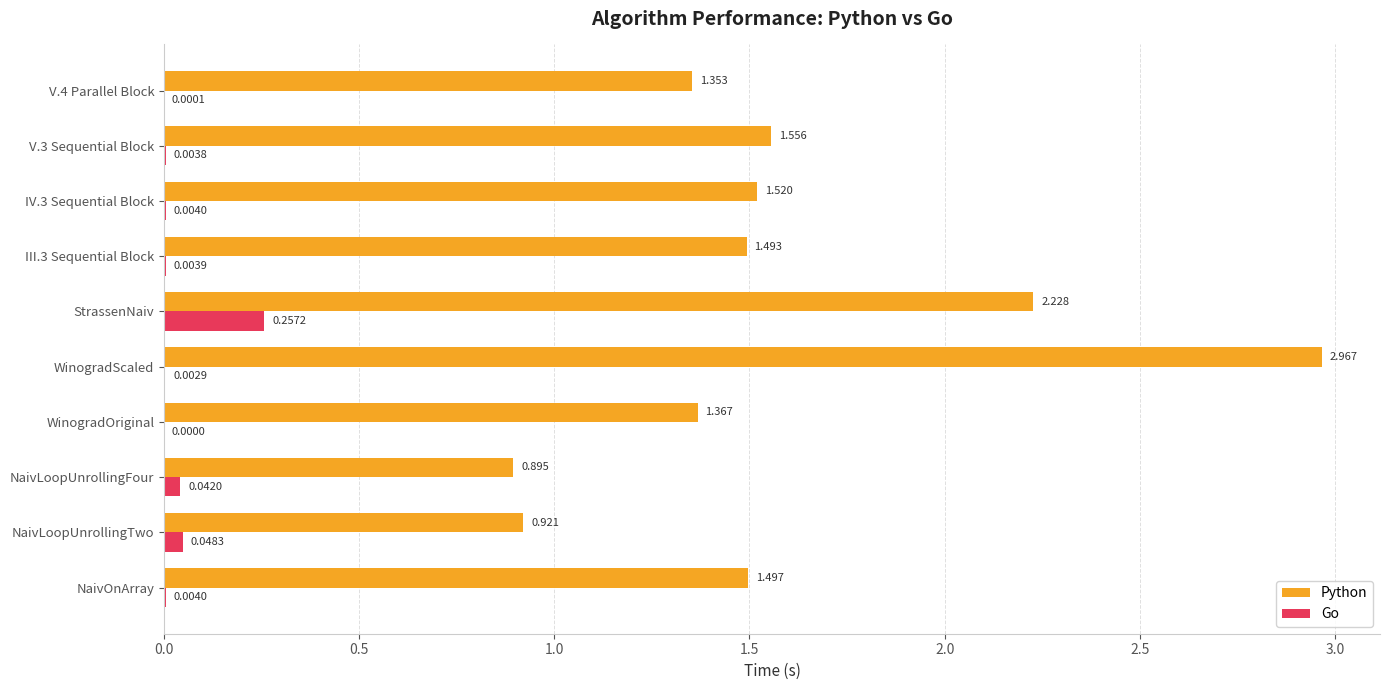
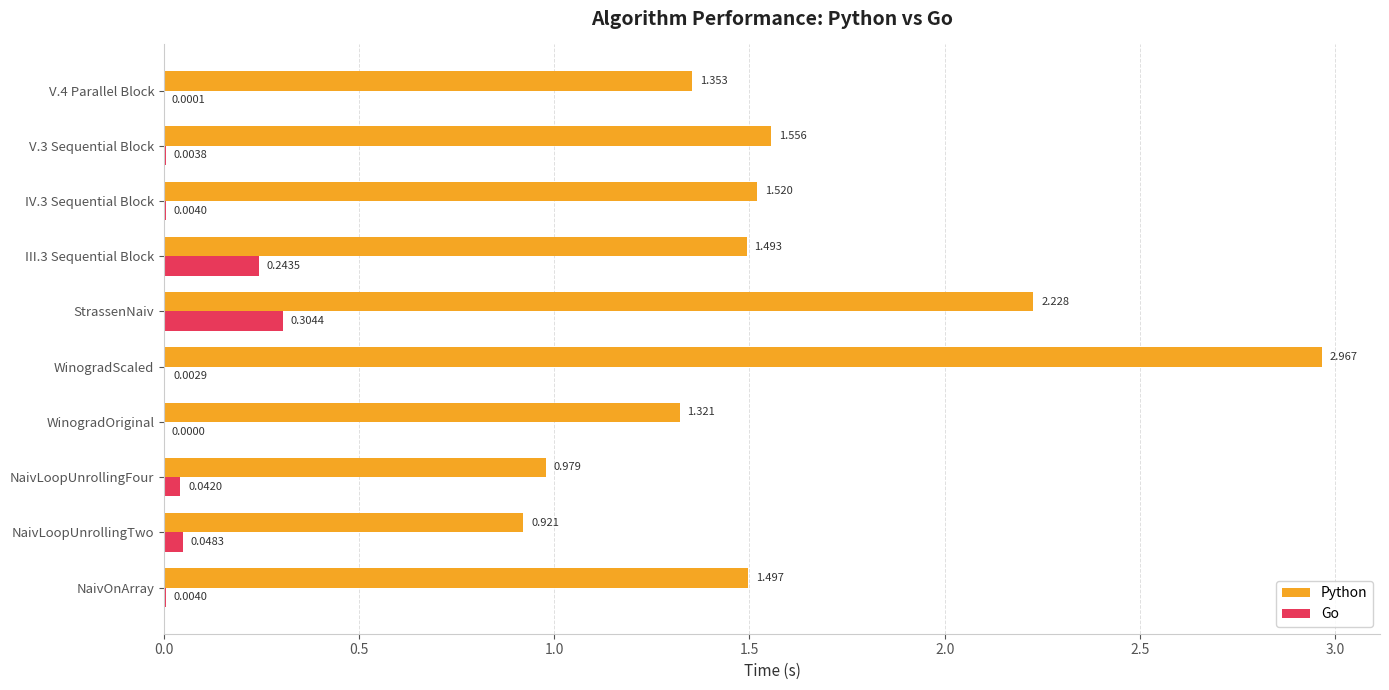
  {
    "Python": {
      "V.4 Parallel Block": 1.353,
      "V.3 Sequential Block": 1.556,
      "IV.3 Sequential Block": 1.520,
      "III.3 Sequential Block": 1.493,
      "StrassenNaiv": 2.228,
      "WinogradScaled": 2.967,
-     "WinogradOriginal": 1.367,
-     "NaivLoopUnrollingFour": 0.895,
+     "WinogradOriginal": 1.321,
+     "NaivLoopUnrollingFour": 0.979,
      "NaivLoopUnrollingTwo": 0.921,
      "NaivOnArray": 1.497
    },
    "Go": {
      "V.4 Parallel Block": 0.0001,
      "V.3 Sequential Block": 0.0038,
      "IV.3 Sequential Block": 0.0040,
-     "III.3 Sequential Block": 0.0039,
-     "StrassenNaiv": 0.2572,
+     "III.3 Sequential Block": 0.2435,
+     "StrassenNaiv": 0.3044,
      "WinogradScaled": 0.0029,
      "WinogradOriginal": 0.0000,
      "NaivLoopUnrollingFour": 0.0420,
      "NaivLoopUnrollingTwo": 0.0483,
      "NaivOnArray": 0.0040
    }
  }
